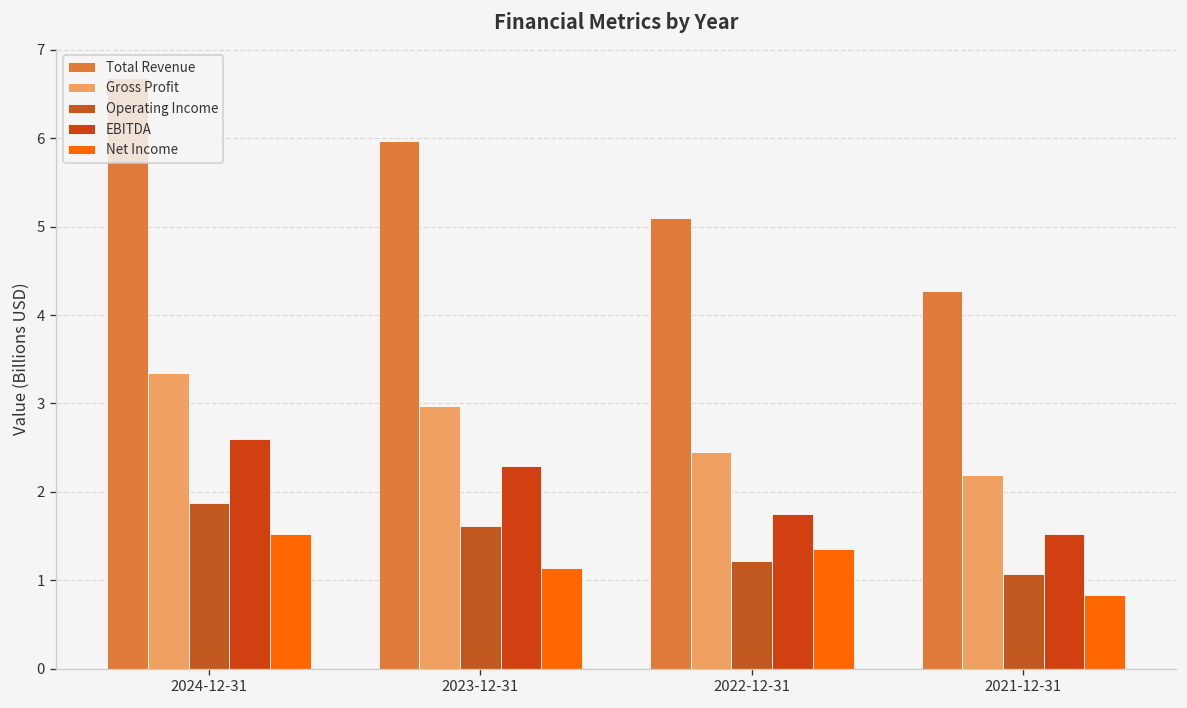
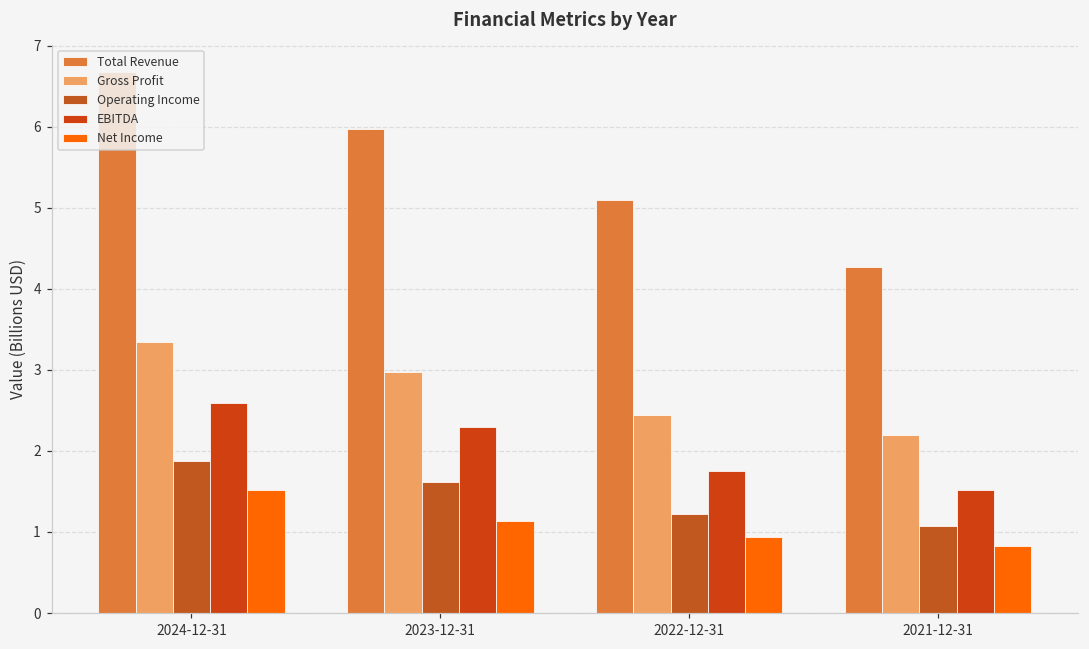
  {
    "Net Income": {
      "2024-12-31": 1.5,
      "2023-12-31": 1.1,
-     "2022-12-31": 1.4,
+     "2022-12-31": 0.9,
      "2021-12-31": 0.8
    }
  }
